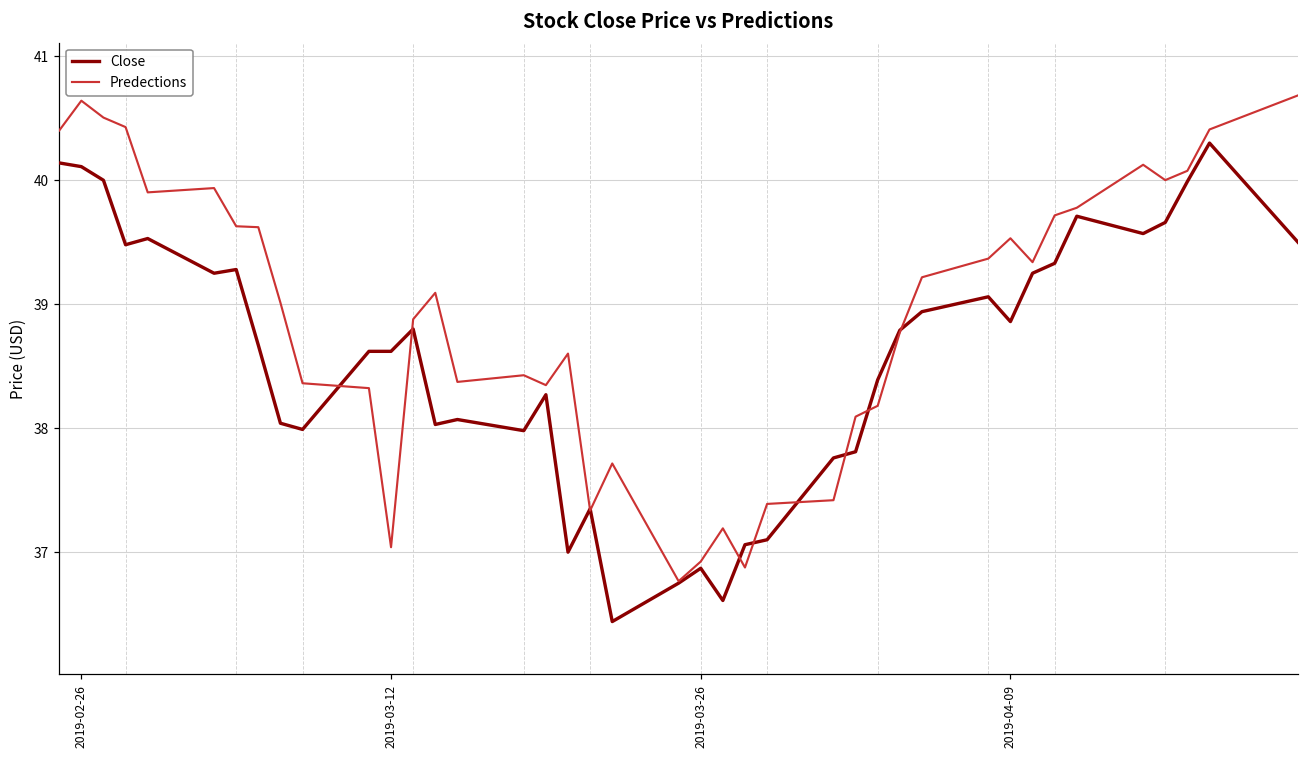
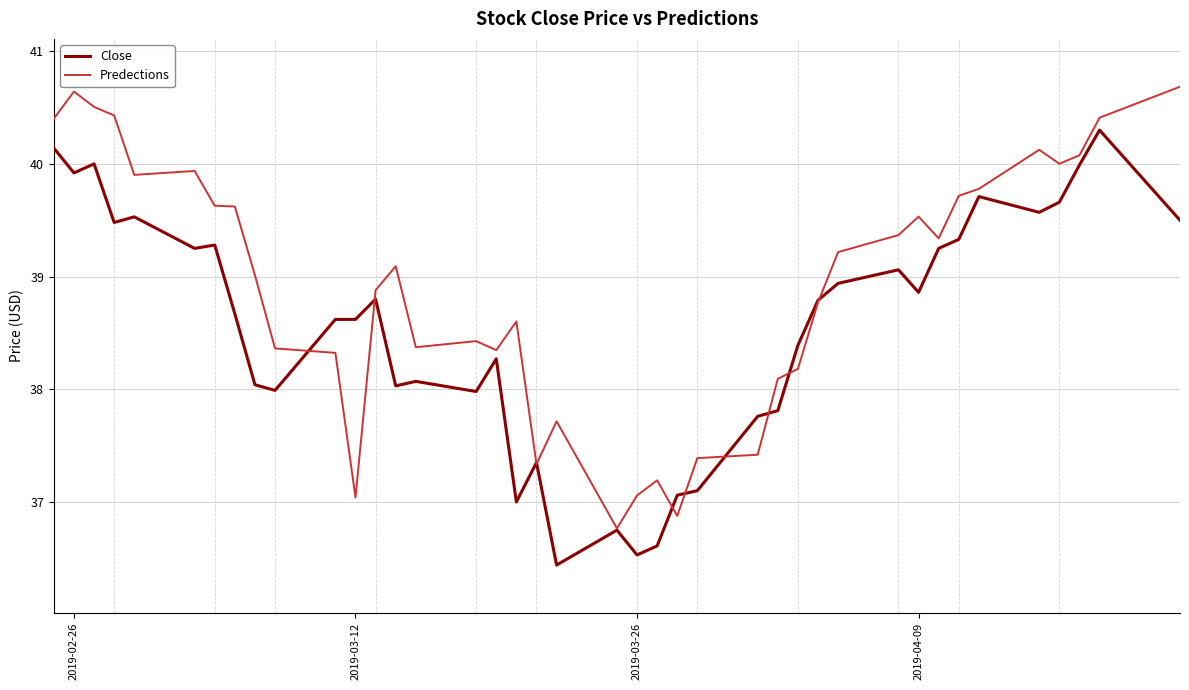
  {
    "Close": {
-     "2019-02-26": 40.11,
+     "2019-02-26": 39.92,
      "2019-03-12": 38.62,
-     "2019-03-26": 36.87,
+     "2019-03-26": 36.53,
      "2019-04-09": 38.86
    },
    "Predections": {
      "2019-02-26": 40.64,
      "2019-03-12": 37.04,
-     "2019-03-26": 36.92,
+     "2019-03-26": 37.06,
      "2019-04-09": 39.53
    }
  }
